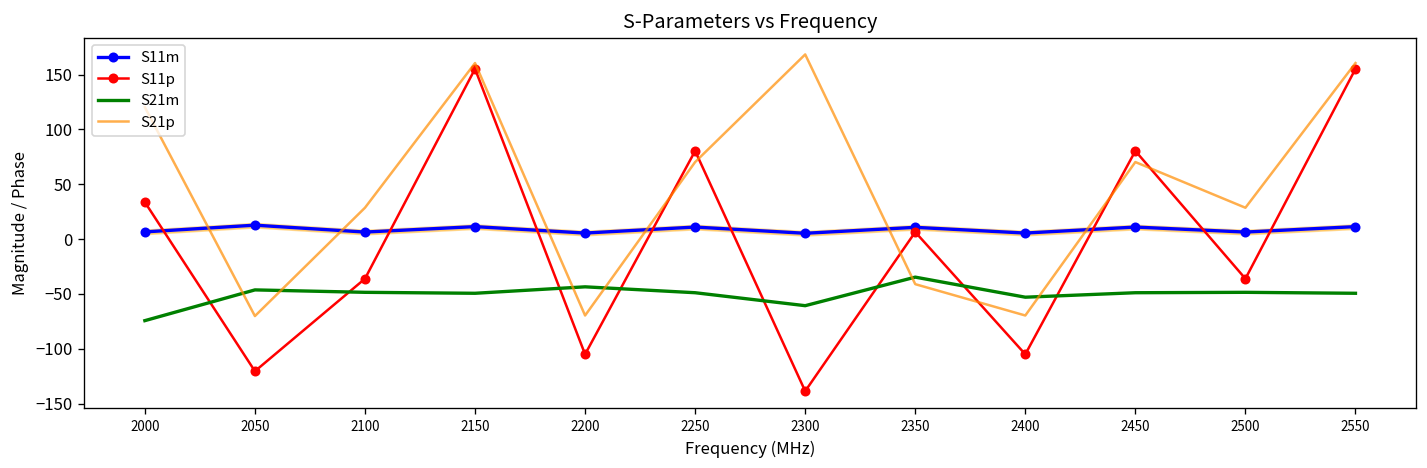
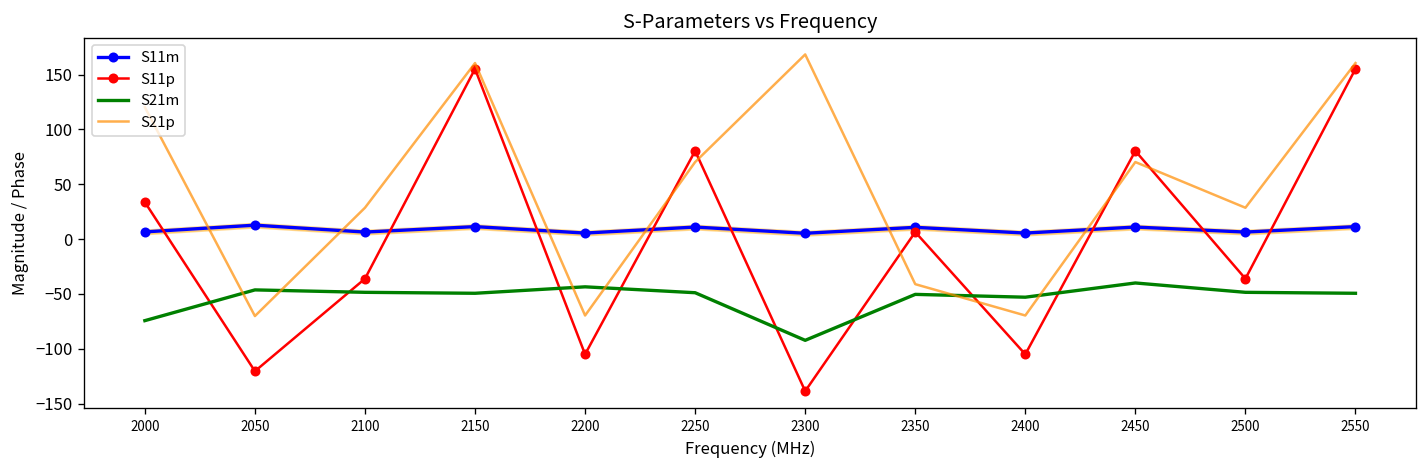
  {
    "S11p": {
      "2000": 30,
      "2050": -120,
      "2100": -40,
      "2150": 160,
      "2200": -110,
      "2250": 80,
      "2300": -140,
      "2350": 10,
      "2400": -110,
      "2450": 80,
      "2500": -40,
      "2550": 160
    },
    "S21m": {
      "2000": -70,
      "2050": -50,
      "2100": -50,
      "2150": -50,
      "2200": -40,
      "2250": -50,
-     "2300": -60,
-     "2350": -30,
+     "2300": -90,
+     "2350": -50,
      "2400": -50,
-     "2450": -50,
+     "2450": -40,
      "2500": -50,
      "2550": -50
    }
  }
